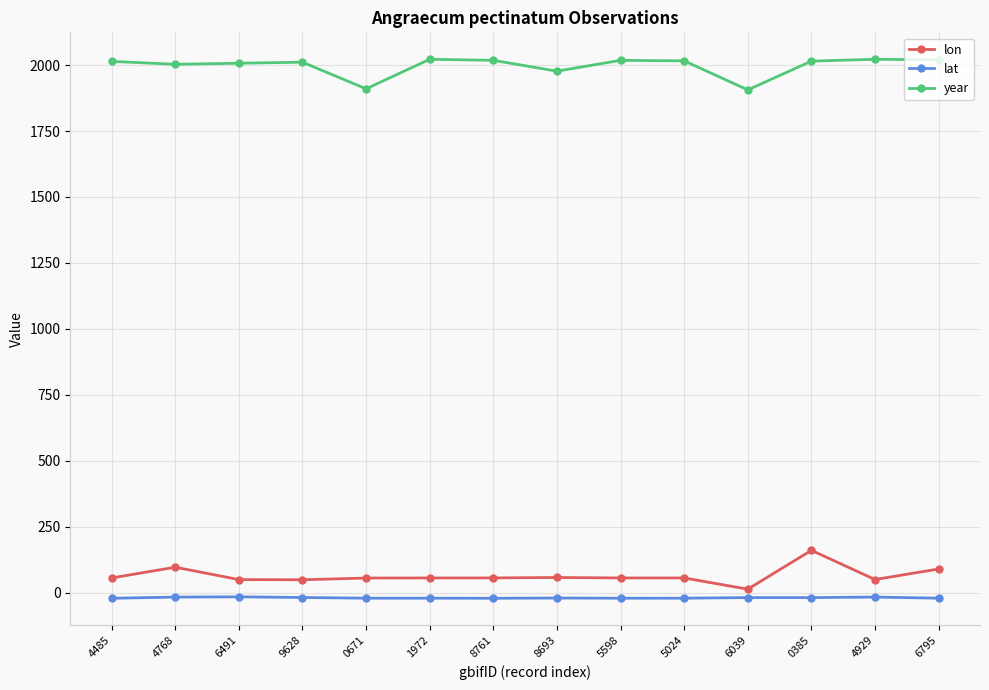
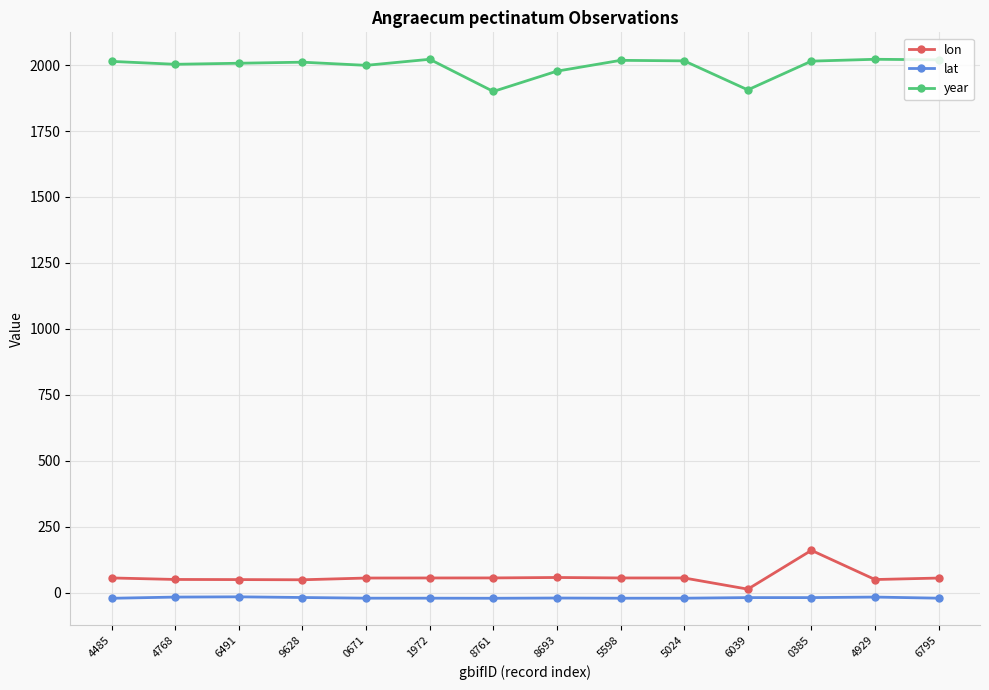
  {
    "lon": {
      "4485": 60,
-     "4768": 100,
+     "4768": 50,
      "6491": 50,
      "9628": 50,
      "0671": 60,
      "1972": 60,
      "8761": 60,
      "8693": 60,
      "5598": 60,
      "5024": 60,
      "6039": 10,
      "0385": 160,
      "4929": 50,
-     "6795": 90
+     "6795": 60
    },
    "lat": {
      "4485": -20,
      "4768": -20,
      "6491": -20,
      "9628": -20,
      "0671": -20,
      "1972": -20,
      "8761": -20,
      "8693": -20,
      "5598": -20,
      "5024": -20,
      "6039": -20,
      "0385": -20,
      "4929": -20,
      "6795": -20
    },
    "year": {
      "4485": 2010,
      "4768": 2000,
      "6491": 2010,
      "9628": 2010,
-     "0671": 1910,
+     "0671": 2000,
      "1972": 2020,
-     "8761": 2020,
+     "8761": 1900,
      "8693": 1980,
      "5598": 2020,
      "5024": 2020,
      "6039": 1910,
      "0385": 2020,
      "4929": 2020
    }
  }
